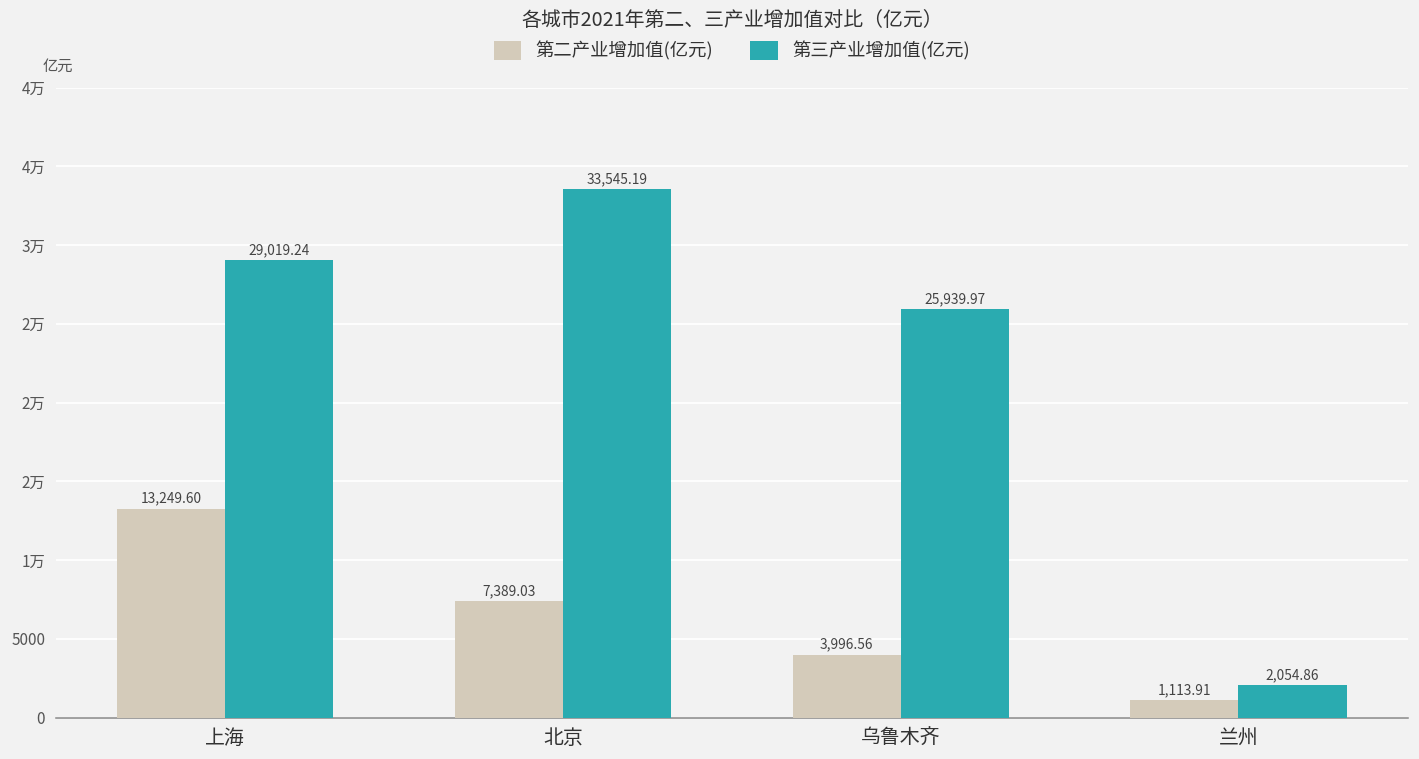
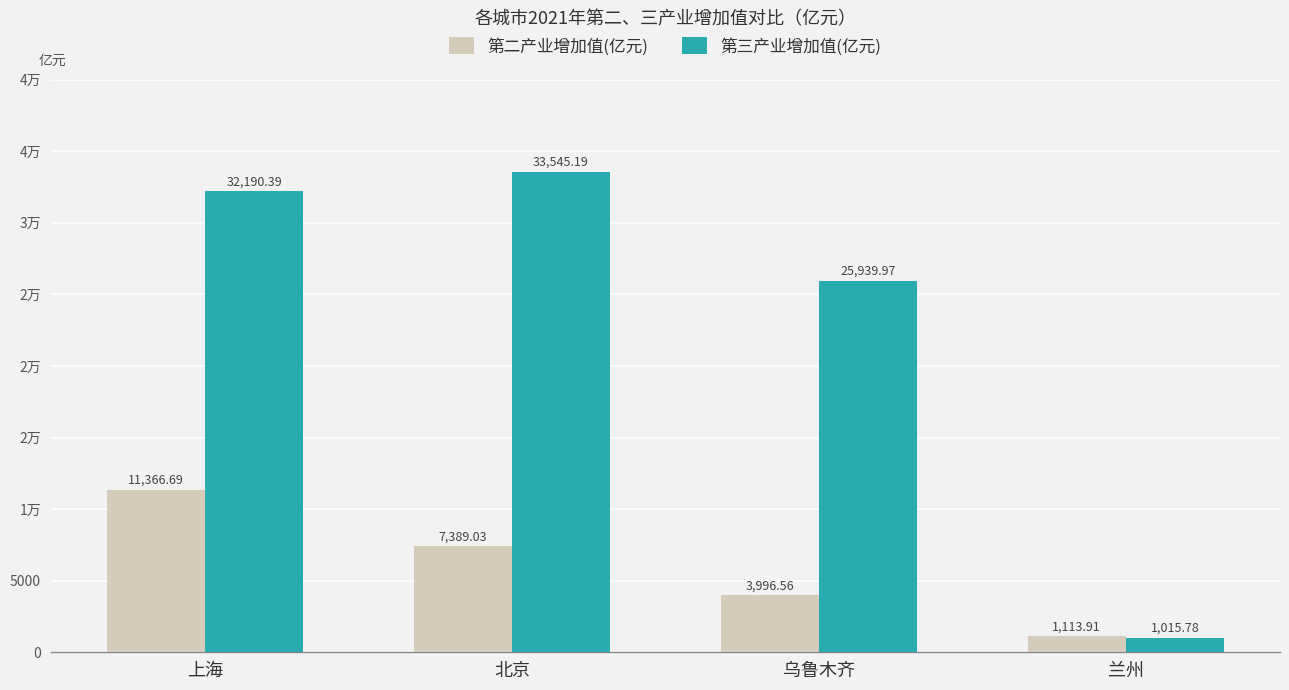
  {
    "第二产业增加值(亿元)": {
-     "上海": "13,249.60",
+     "上海": "11,366.69",
      "北京": "7,389.03",
      "乌鲁木齐": "3,996.56",
      "兰州": "1,113.91"
    },
    "第三产业增加值(亿元)": {
-     "上海": "29,019.24",
+     "上海": "32,190.39",
      "北京": "33,545.19",
      "乌鲁木齐": "25,939.97",
-     "兰州": "2,054.86"
+     "兰州": "1,015.78"
    }
  }
